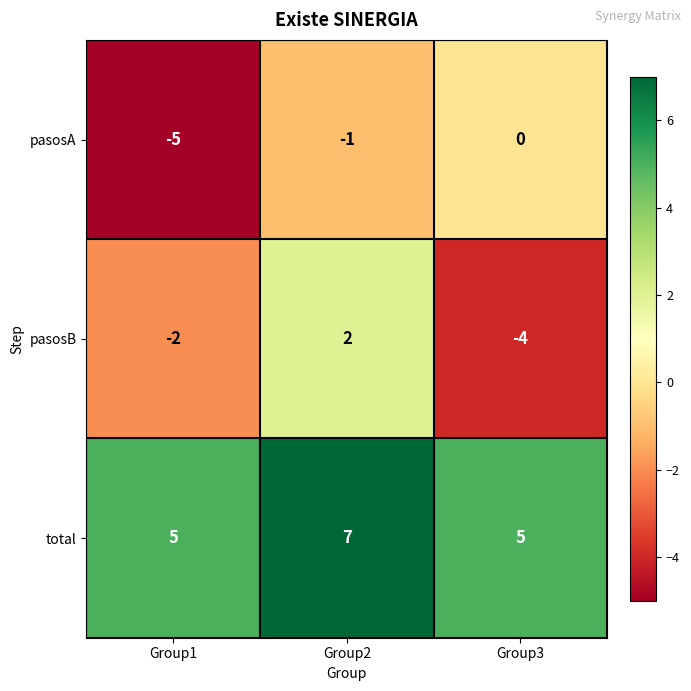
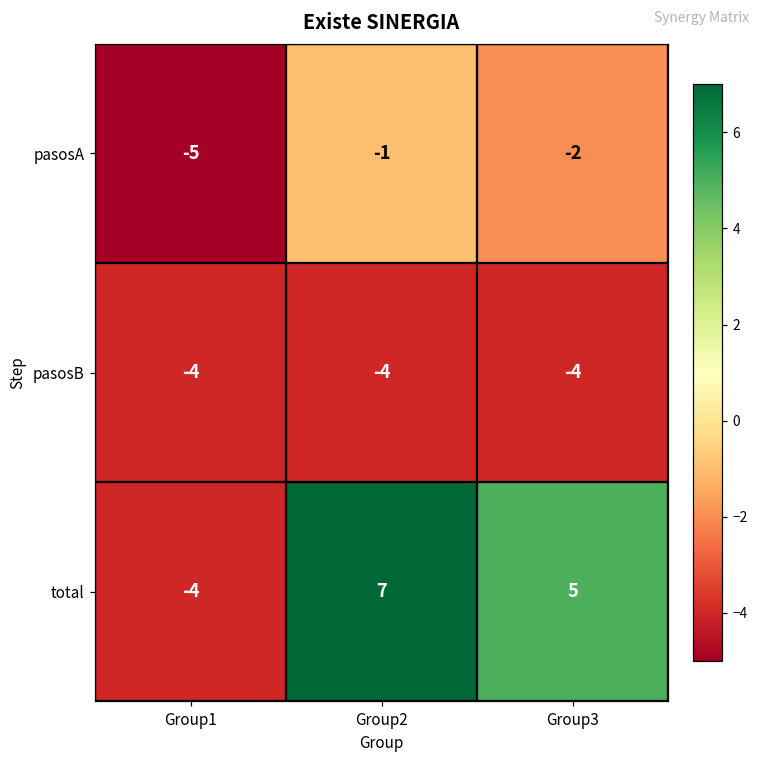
  {
    "pasosA": {
      "Group1": -5,
      "Group2": -1,
-     "Group3": 0
+     "Group3": -2
    },
    "pasosB": {
-     "Group1": -2,
-     "Group2": 2,
+     "Group1": -4,
+     "Group2": -4,
      "Group3": -4
    },
    "total": {
-     "Group1": 5,
+     "Group1": -4,
      "Group2": 7,
      "Group3": 5
    }
  }
